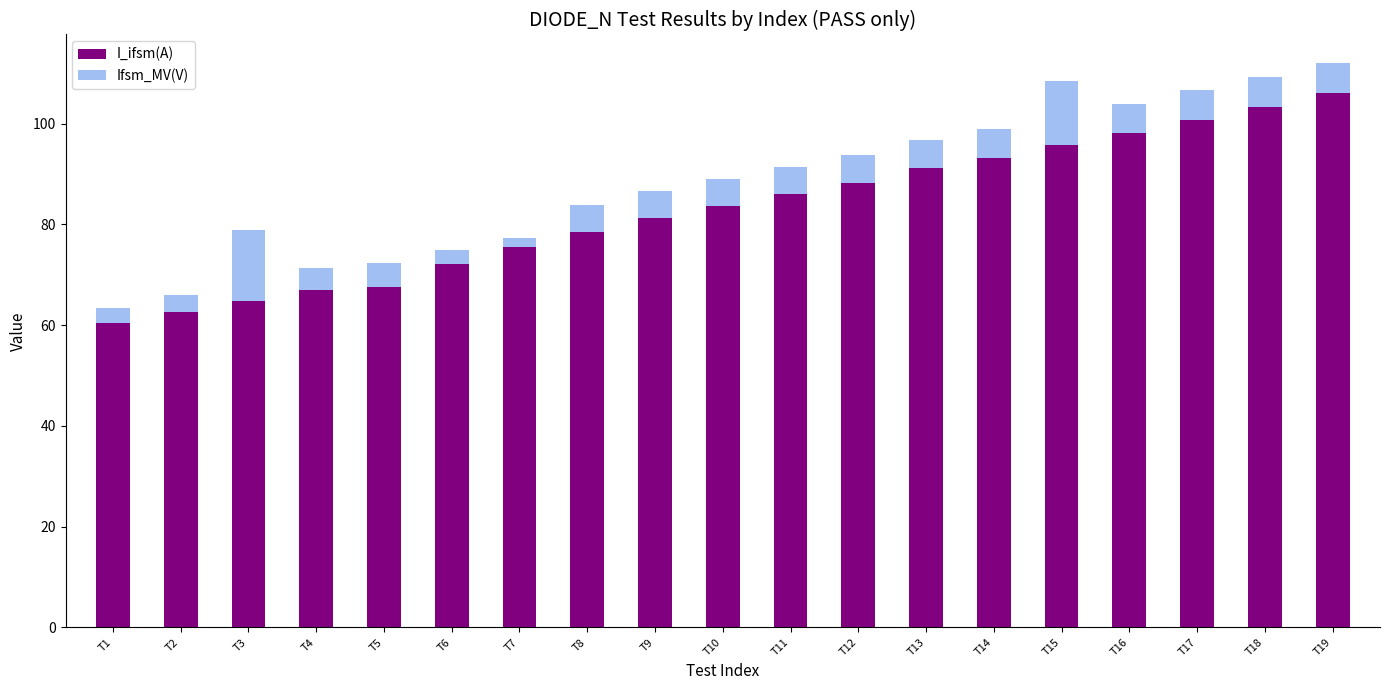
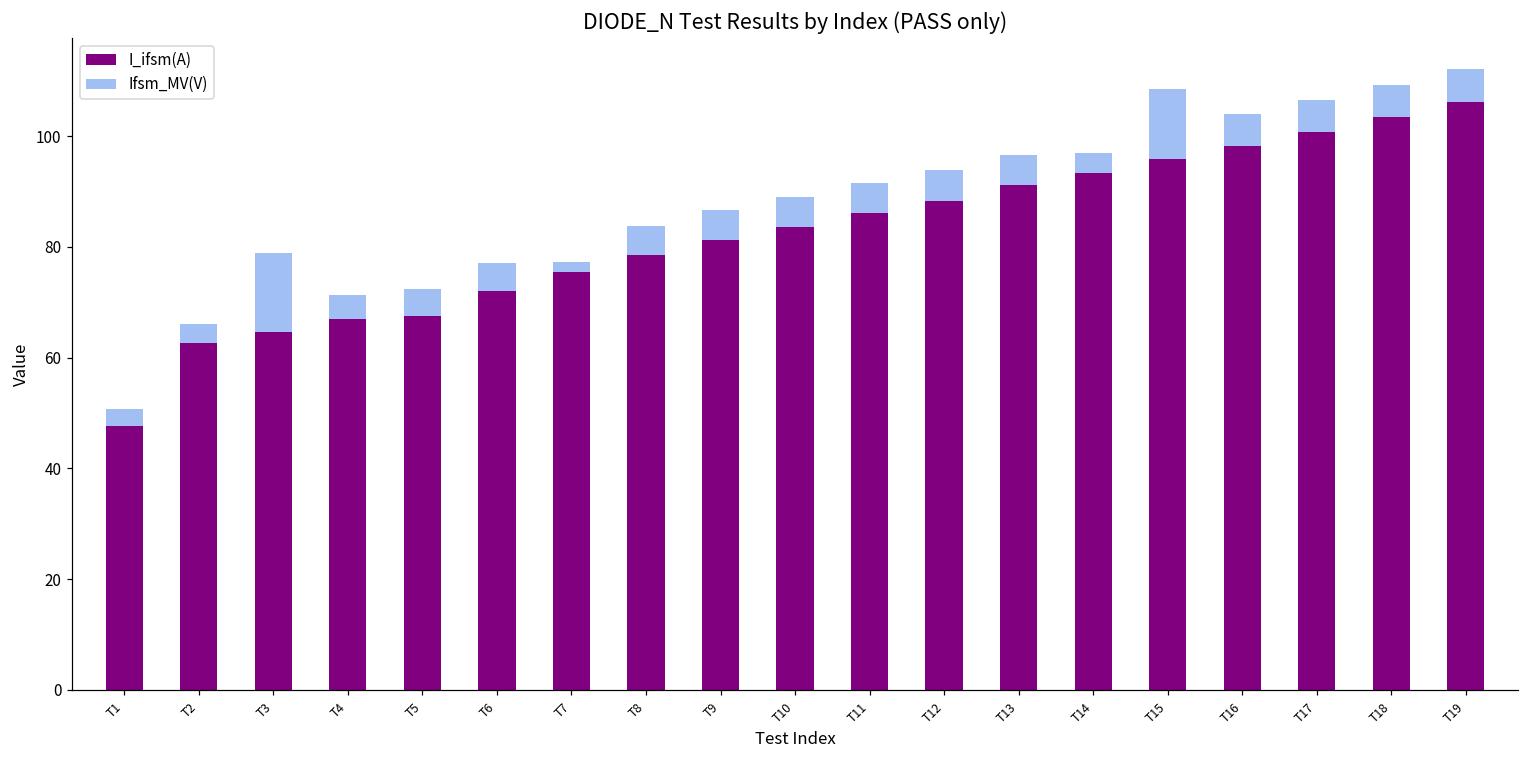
  {
    "I_ifsm(A)": {
-     "T1": 60,
+     "T1": 48,
      "T2": 63,
      "T3": 65,
      "T4": 67,
      "T5": 68,
      "T6": 72,
      "T7": 75,
      "T8": 79,
      "T9": 81,
      "T10": 84,
      "T11": 86,
      "T12": 88,
      "T13": 91,
      "T14": 93,
      "T15": 96,
      "T16": 98,
      "T17": 101,
      "T18": 103,
      "T19": 106
    },
    "Ifsm_MV(V)": {
      "T1": 3,
      "T2": 3,
      "T3": 14,
      "T4": 4,
      "T5": 5,
-     "T6": 3,
+     "T6": 5,
      "T7": 2,
      "T8": 5,
      "T9": 5,
      "T10": 5,
      "T11": 5,
      "T12": 6,
      "T13": 6,
-     "T14": 6,
+     "T14": 4,
      "T15": 13,
      "T16": 6,
      "T17": 6,
      "T18": 6,
      "T19": 6
    }
  }
